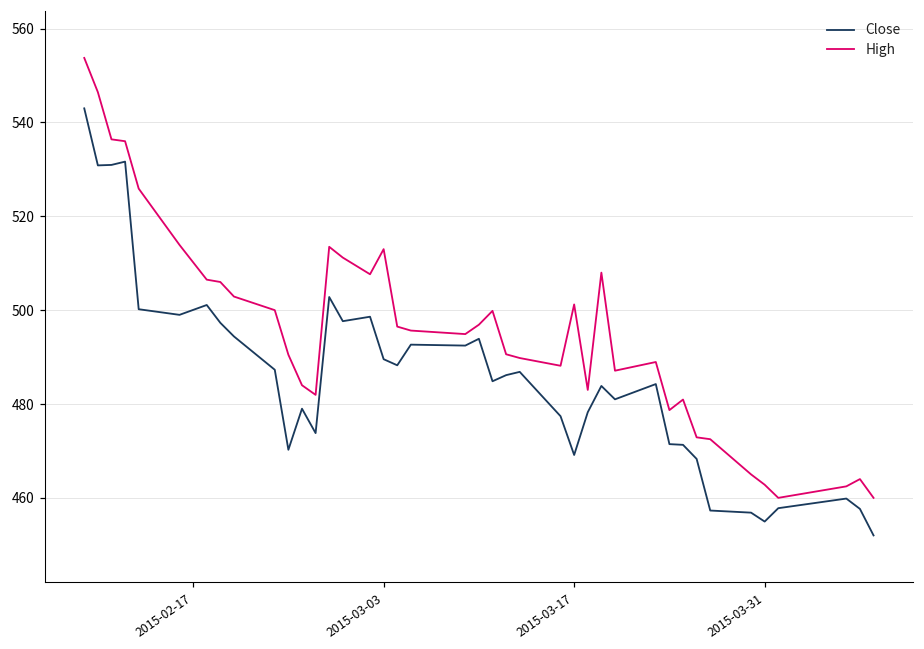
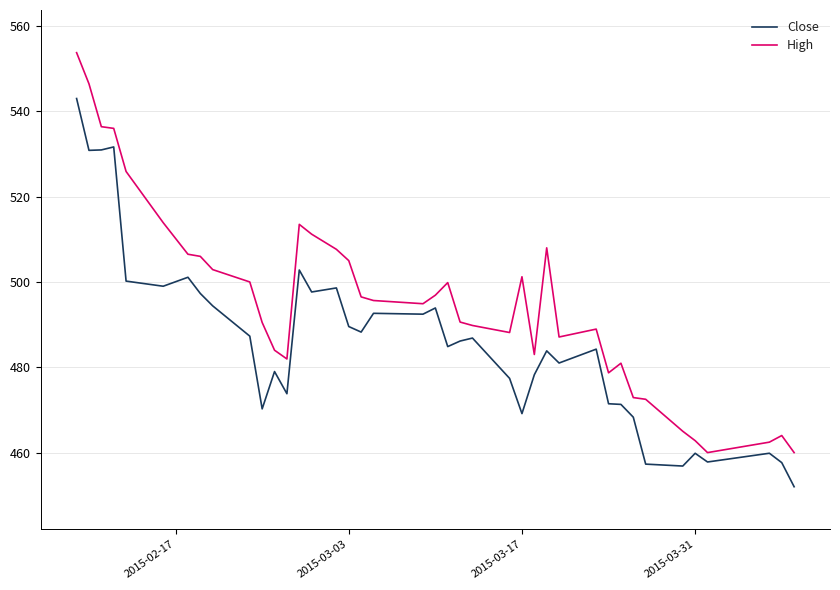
  {
    "Close": {
      "2015-03-03": 490,
      "2015-03-17": 469,
-     "2015-03-31": 455
+     "2015-03-31": 460
    },
    "High": {
-     "2015-03-03": 513,
+     "2015-03-03": 505,
      "2015-03-17": 501,
      "2015-03-31": 463
    }
  }
